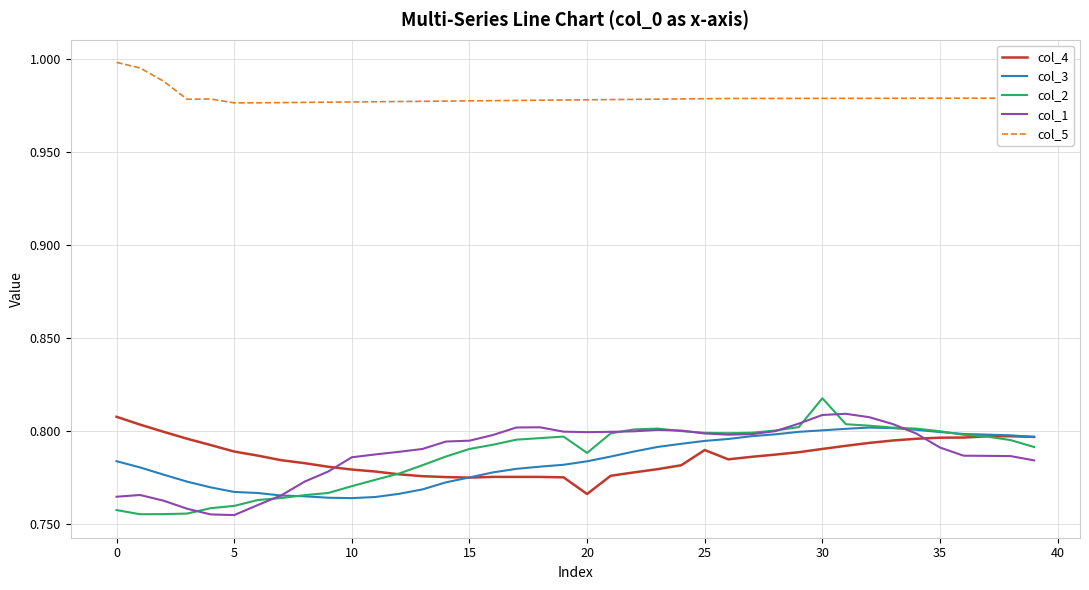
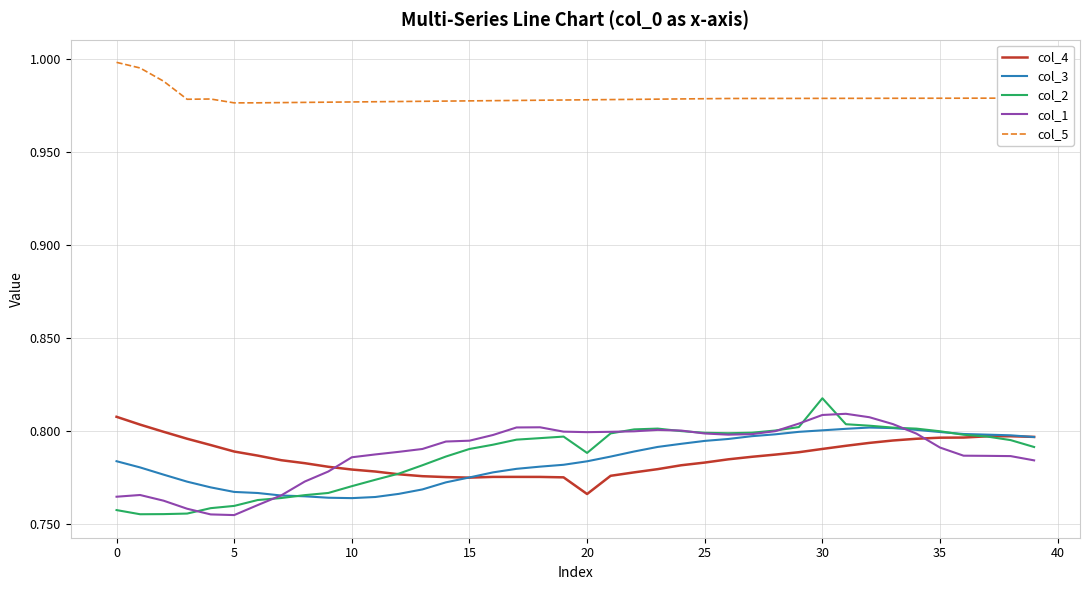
  {
    "col_4": {
      "0": 0.808,
      "5": 0.789,
      "10": 0.779,
      "20": 0.766,
-     "25": 0.790,
+     "25": 0.783,
      "30": 0.791,
      "35": 0.797
    },
    "col_3": {
      "0": 0.784,
      "5": 0.767,
      "10": 0.764,
      "20": 0.784,
      "25": 0.795,
      "30": 0.801
    },
    "col_2": {
      "0": 0.758,
      "5": 0.760,
      "10": 0.771,
      "15": 0.791,
      "20": 0.788,
      "30": 0.818
    },
    "col_1": {
      "0": 0.765,
      "5": 0.755,
      "10": 0.786,
      "15": 0.795,
      "20": 0.800,
      "30": 0.809,
      "35": 0.791
    },
    "col_5": {
      "0": 0.998,
      "5": 0.976,
      "10": 0.977,
      "15": 0.977,
      "20": 0.978,
      "25": 0.979,
      "30": 0.979,
      "35": 0.979
    }
  }
